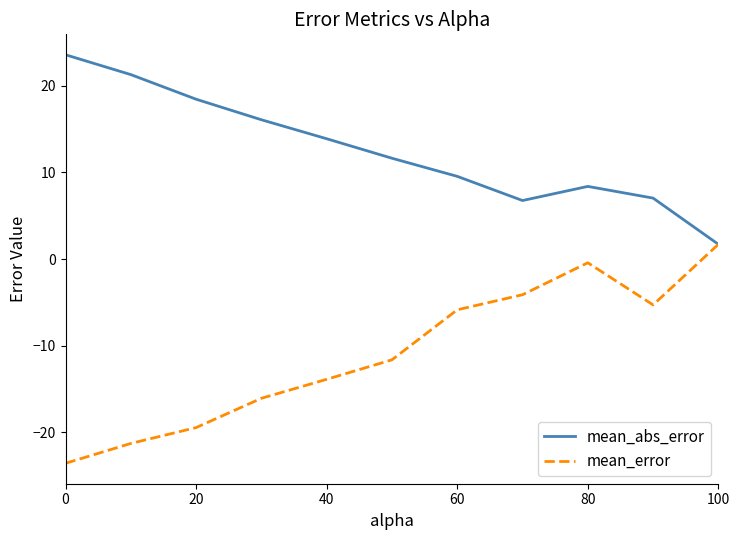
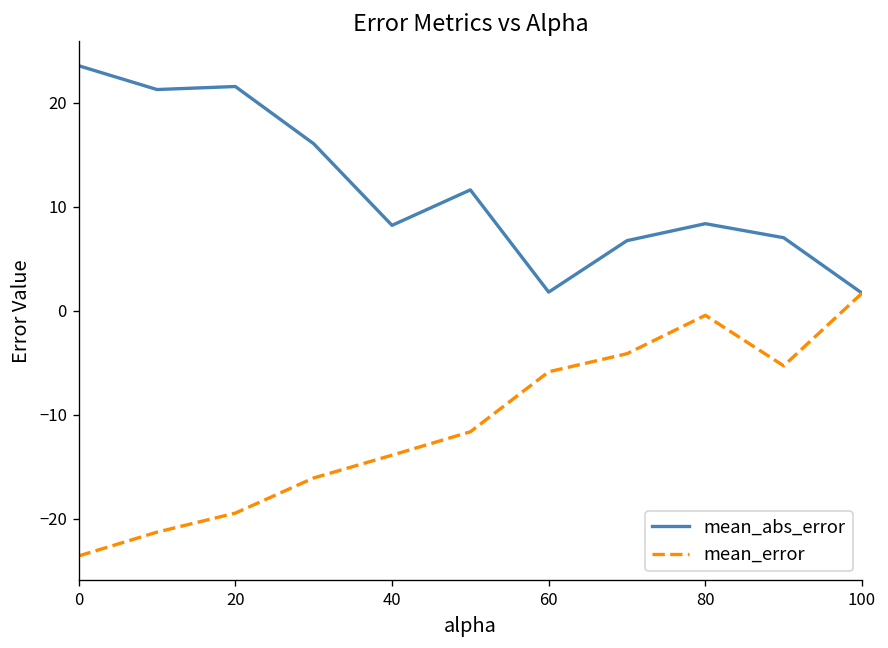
  {
    "mean_abs_error": {
      "0": 24,
-     "20": 18,
-     "40": 14,
-     "60": 10,
+     "20": 22,
+     "40": 8,
+     "60": 2,
      "80": 8
    },
    "mean_error": {
      "0": -24,
      "20": -19,
      "40": -14,
      "60": -6,
      "80": 0
    }
  }
